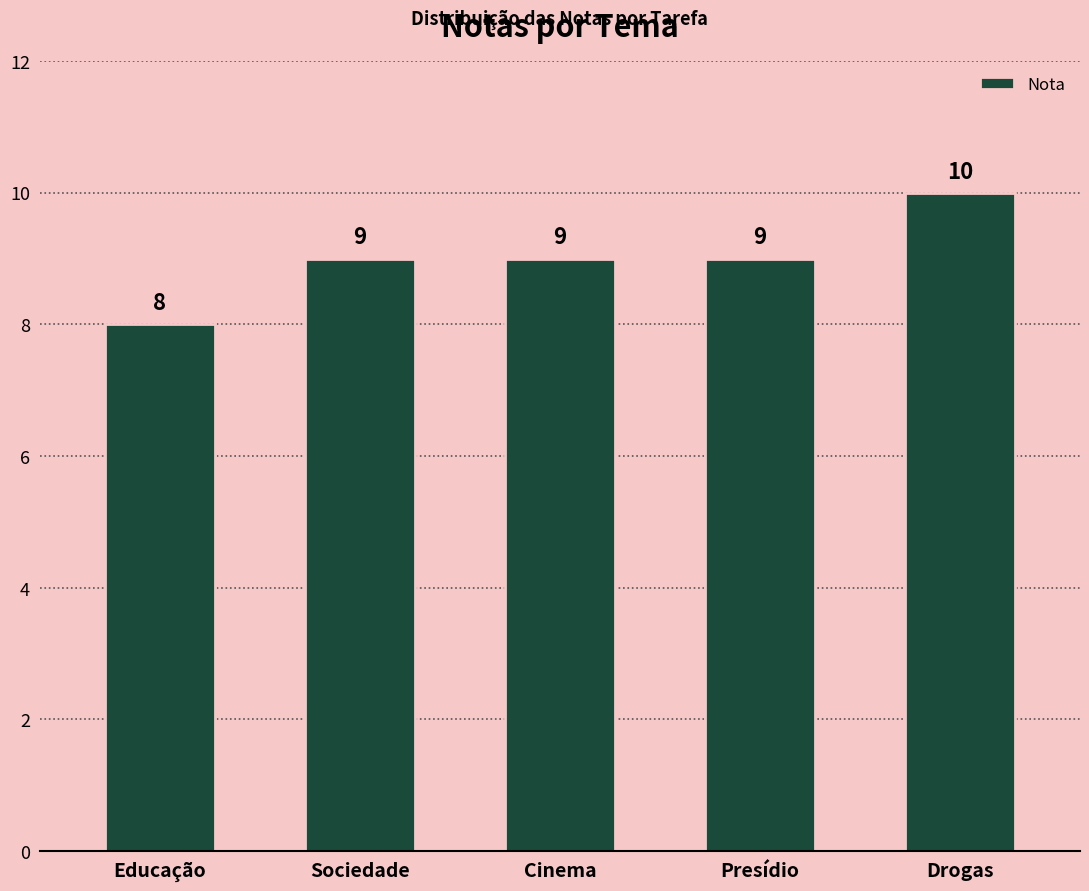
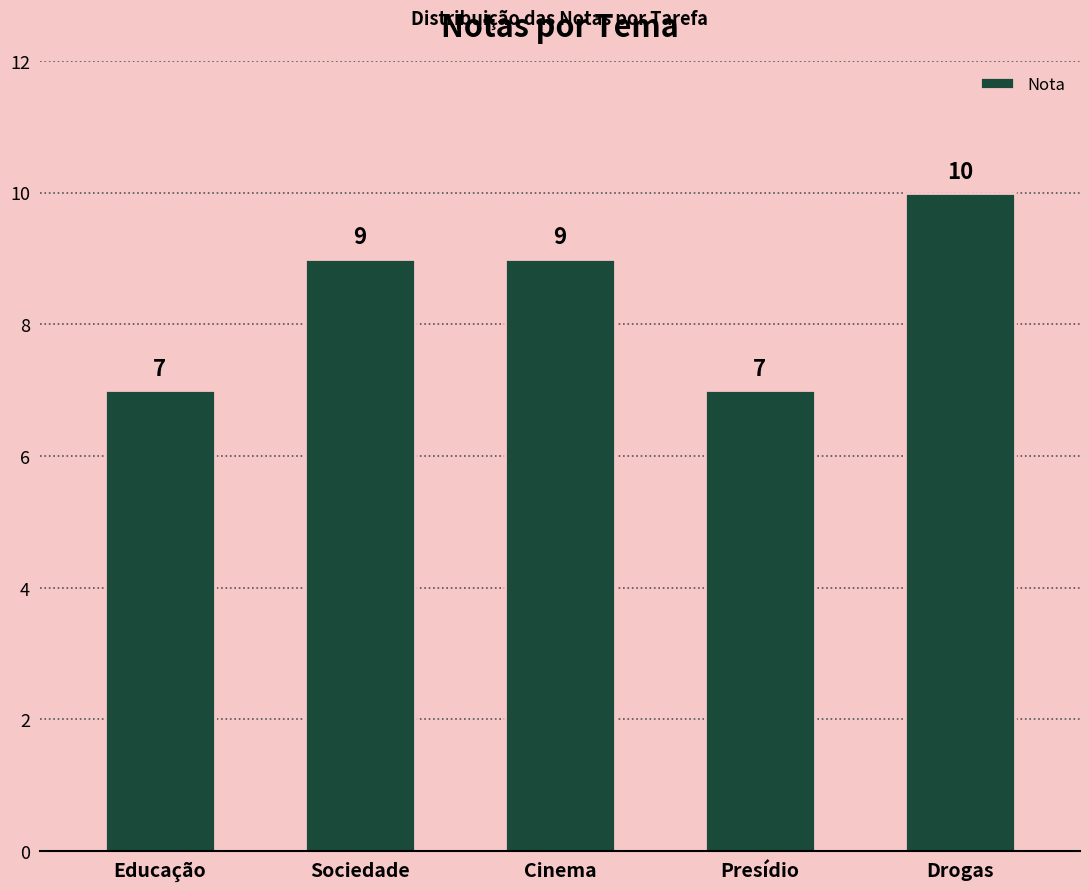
  {
-   "Educação": 8,
+   "Educação": 7,
    "Sociedade": 9,
    "Cinema": 9,
-   "Presídio": 9,
+   "Presídio": 7,
    "Drogas": 10
  }
